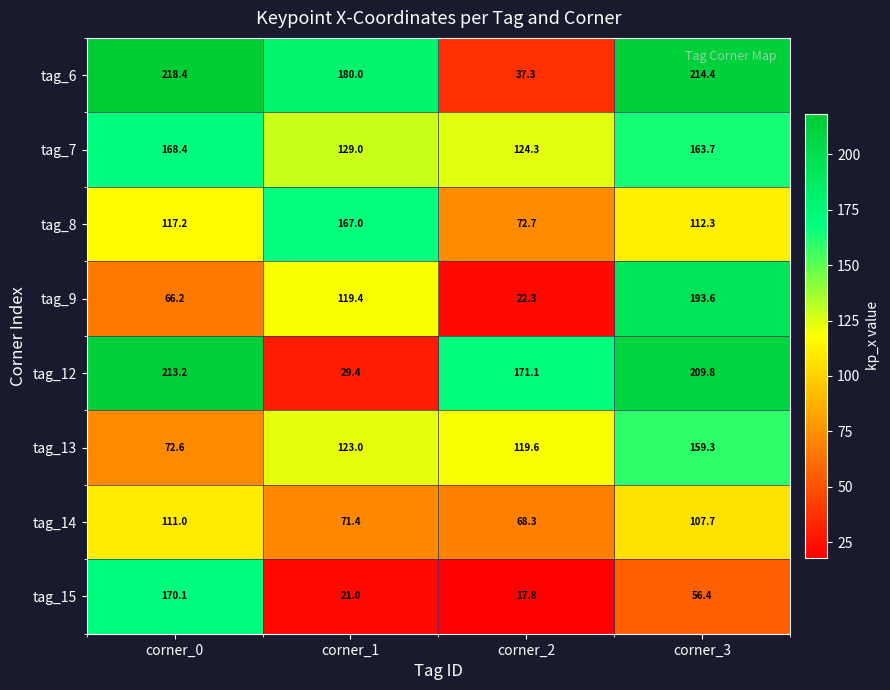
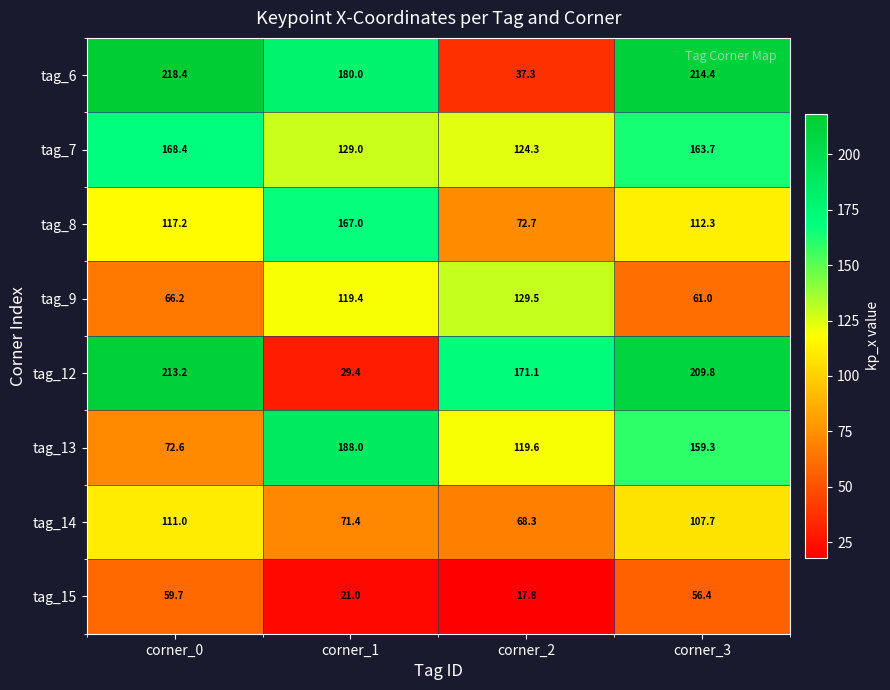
  {
    "tag_6": {
      "corner_0": 218.4,
      "corner_1": 180.0,
      "corner_2": 37.3
    },
    "tag_7": {
      "corner_0": 168.4,
      "corner_1": 129.0,
      "corner_2": 124.3,
      "corner_3": 163.7
    },
    "tag_8": {
      "corner_0": 117.2,
      "corner_1": 167.0,
      "corner_2": 72.7,
      "corner_3": 112.3
    },
    "tag_9": {
      "corner_0": 66.2,
      "corner_1": 119.4,
-     "corner_2": 22.3,
-     "corner_3": 193.6
+     "corner_2": 129.5,
+     "corner_3": 61.0
    },
    "tag_12": {
      "corner_0": 213.2,
      "corner_1": 29.4,
      "corner_2": 171.1,
      "corner_3": 209.8
    },
    "tag_13": {
      "corner_0": 72.6,
-     "corner_1": 123.0,
+     "corner_1": 188.0,
      "corner_2": 119.6,
      "corner_3": 159.3
    },
    "tag_14": {
      "corner_0": 111.0,
      "corner_1": 71.4,
      "corner_2": 68.3,
      "corner_3": 107.7
    },
    "tag_15": {
-     "corner_0": 170.1,
+     "corner_0": 59.7,
      "corner_1": 21.0,
      "corner_2": 17.8,
      "corner_3": 56.4
    }
  }
